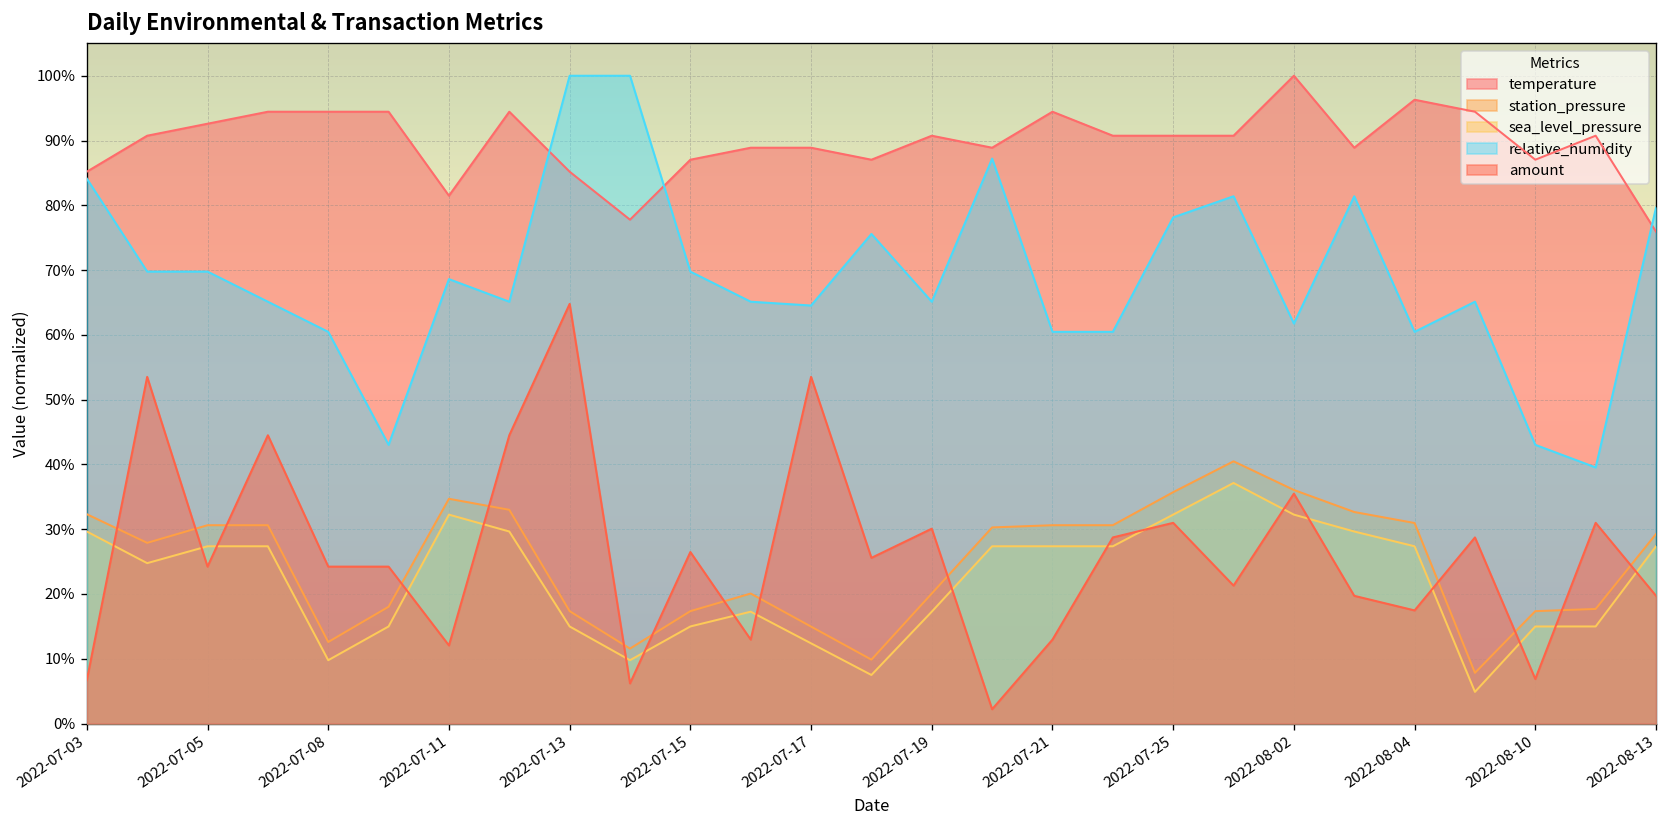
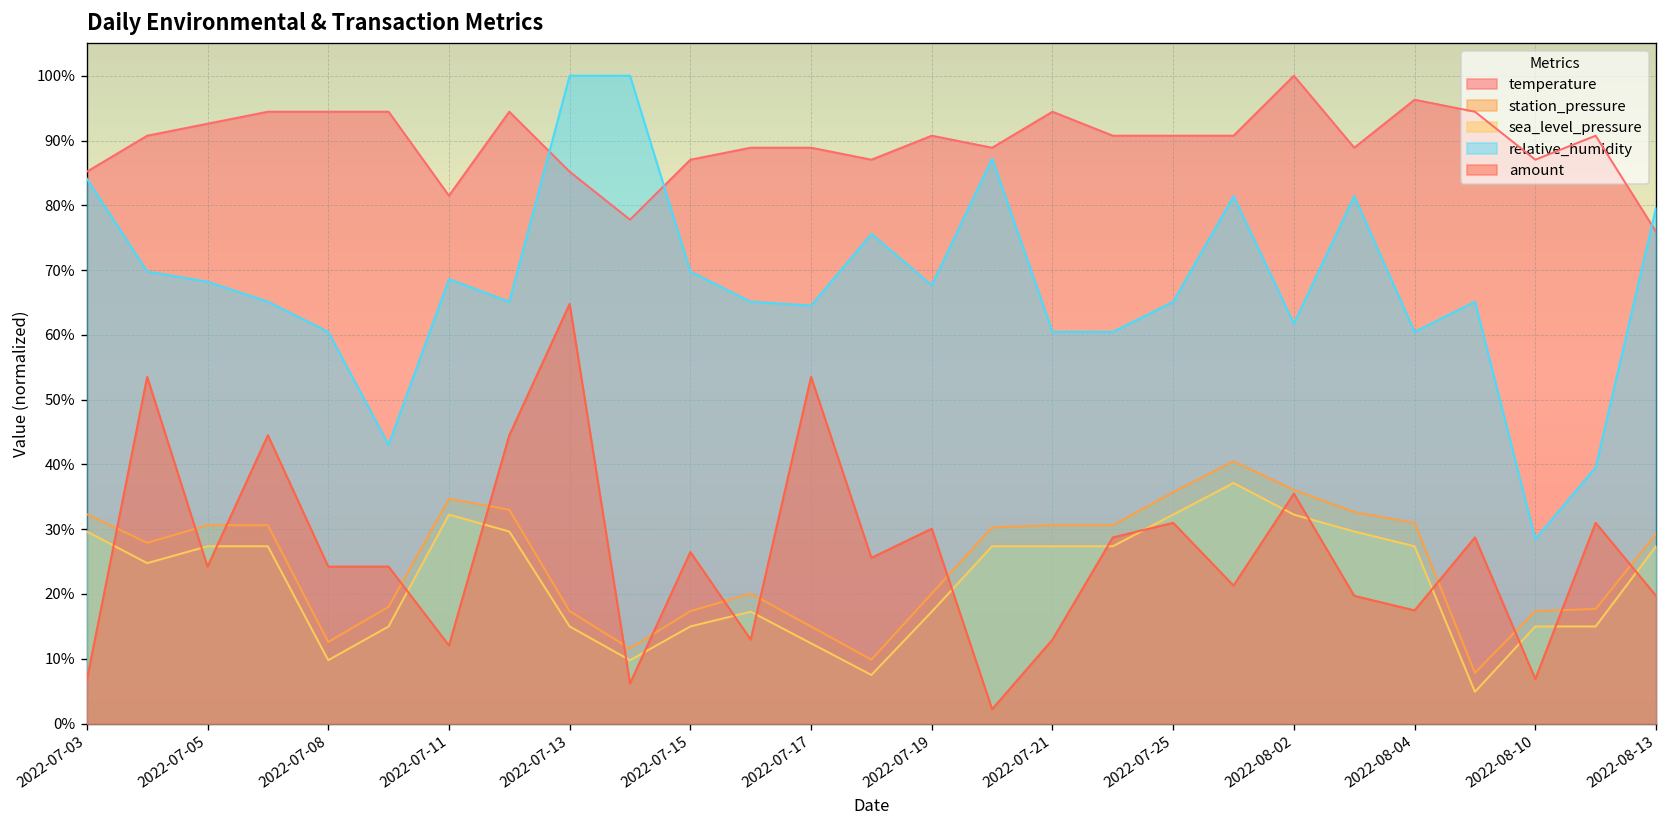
  {
    "relative_humidity": {
      "2022-07-03": "84%",
-     "2022-07-05": "70%",
+     "2022-07-05": "68%",
      "2022-07-08": "60%",
      "2022-07-11": "69%",
      "2022-07-13": "100%",
      "2022-07-15": "70%",
      "2022-07-17": "65%",
-     "2022-07-19": "65%",
+     "2022-07-19": "68%",
      "2022-07-21": "60%",
-     "2022-07-25": "78%",
+     "2022-07-25": "65%",
      "2022-08-02": "62%",
      "2022-08-04": "60%",
-     "2022-08-10": "43%",
+     "2022-08-10": "28%",
      "2022-08-13": "80%"
    }
  }
